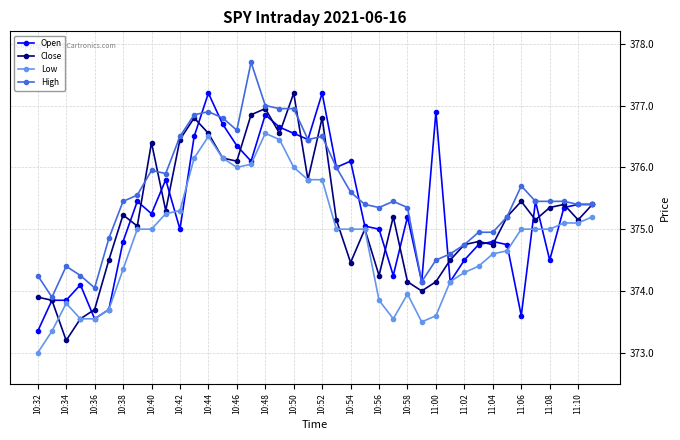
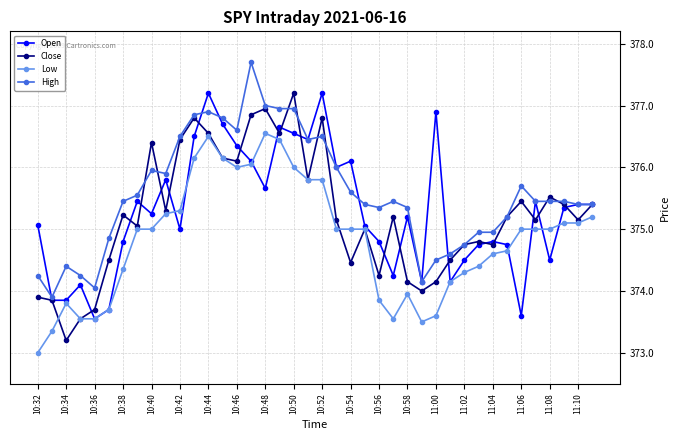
  {
    "Open": {
-     "10:32": 373.4,
+     "10:32": 375.1,
      "10:34": 373.9,
      "10:38": 374.8,
      "10:40": 375.3,
      "10:42": 375.0,
      "10:44": 377.2,
      "10:46": 376.4,
-     "10:48": 376.9,
+     "10:48": 375.7,
      "10:50": 376.6,
      "10:52": 377.2,
      "10:54": 376.1,
-     "10:56": 375.0,
+     "10:56": 374.8,
      "10:58": 375.2,
      "11:00": 376.9,
      "11:02": 374.5,
      "11:04": 374.8,
      "11:06": 373.6,
      "11:08": 374.5
    },
    "Close": {
      "10:32": 373.9,
      "10:34": 373.2,
      "10:36": 373.7,
      "10:38": 375.2,
      "10:40": 376.4,
      "10:42": 376.5,
      "10:44": 376.6,
      "10:46": 376.1,
      "10:48": 377.0,
      "10:50": 377.2,
      "10:52": 376.8,
      "10:54": 374.5,
      "10:56": 374.3,
      "10:58": 374.2,
      "11:00": 374.2,
      "11:04": 374.8,
      "11:06": 375.5,
-     "11:08": 375.4,
+     "11:08": 375.5,
      "11:10": 375.2
    }
  }
